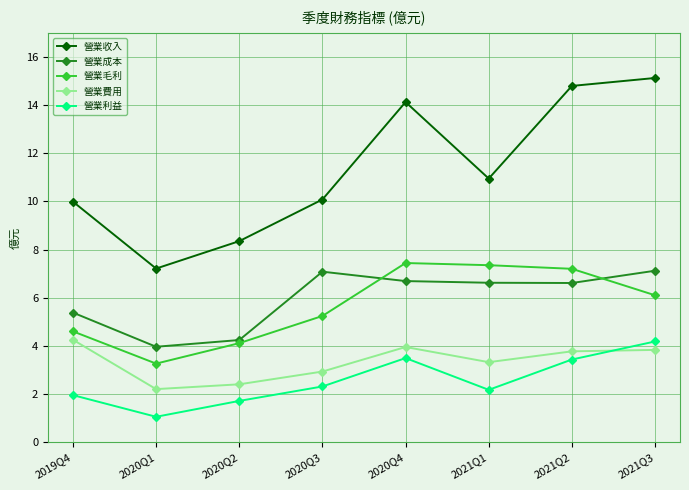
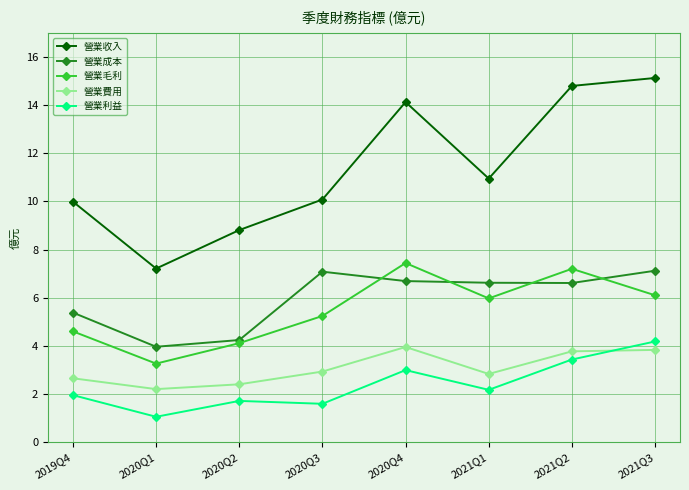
  {
    "營業收入": {
      "2019Q4": 10.0,
      "2020Q1": 7.2,
-     "2020Q2": 8.4,
+     "2020Q2": 8.8,
      "2020Q3": 10.1,
      "2020Q4": 14.1,
      "2021Q1": 11.0,
      "2021Q2": 14.8,
      "2021Q3": 15.1
    },
    "營業成本": {
      "2019Q4": 5.4,
      "2020Q1": 4.0,
      "2020Q2": 4.2,
      "2020Q3": 7.1,
      "2020Q4": 6.7,
      "2021Q1": 6.6,
      "2021Q2": 6.6,
      "2021Q3": 7.1
    },
    "營業毛利": {
      "2019Q4": 4.6,
      "2020Q1": 3.3,
      "2020Q2": 4.1,
      "2020Q3": 5.2,
      "2020Q4": 7.4,
-     "2021Q1": 7.4,
+     "2021Q1": 6.0,
      "2021Q2": 7.2,
      "2021Q3": 6.1
    },
    "營業費用": {
-     "2019Q4": 4.3,
+     "2019Q4": 2.7,
      "2020Q1": 2.2,
      "2020Q2": 2.4,
      "2020Q3": 2.9,
      "2020Q4": 4.0,
-     "2021Q1": 3.3,
+     "2021Q1": 2.8,
      "2021Q2": 3.8,
      "2021Q3": 3.8
    },
    "營業利益": {
      "2019Q4": 2.0,
      "2020Q1": 1.1,
      "2020Q2": 1.7,
-     "2020Q3": 2.3,
-     "2020Q4": 3.5,
+     "2020Q3": 1.6,
+     "2020Q4": 3.0,
      "2021Q1": 2.2,
      "2021Q2": 3.4,
      "2021Q3": 4.2
    }
  }
